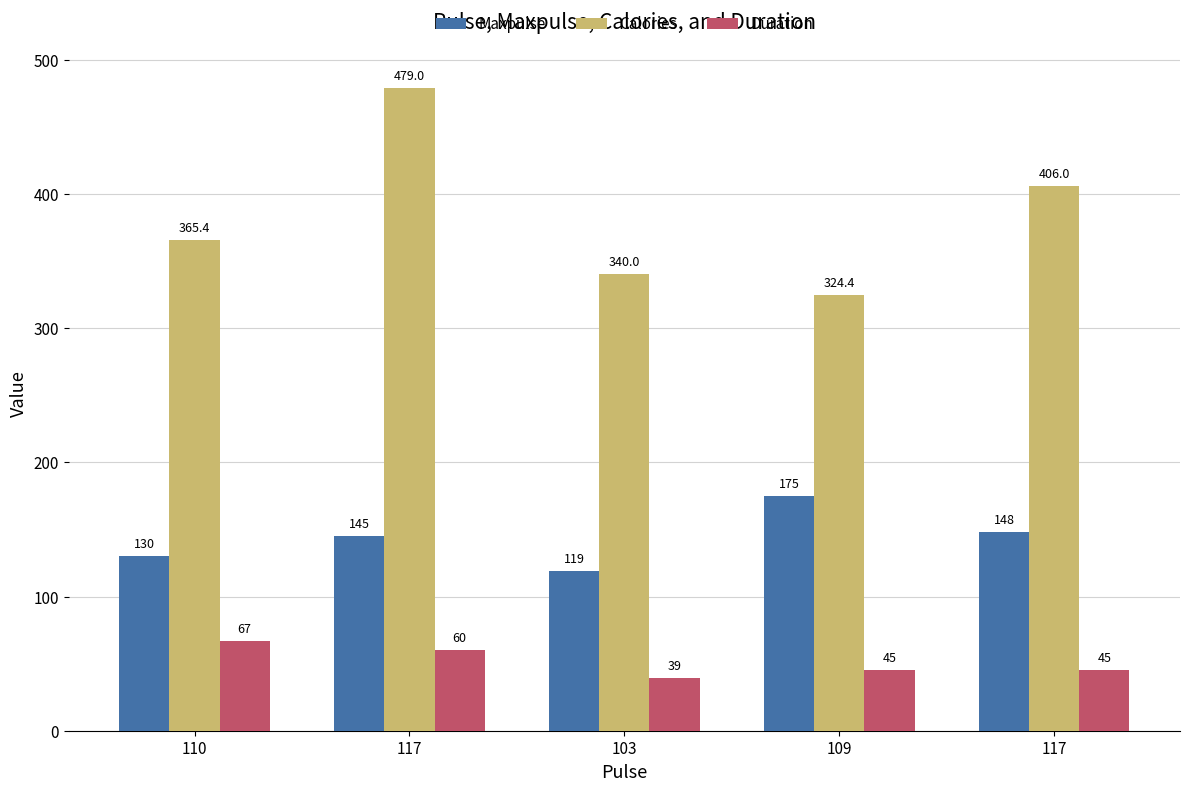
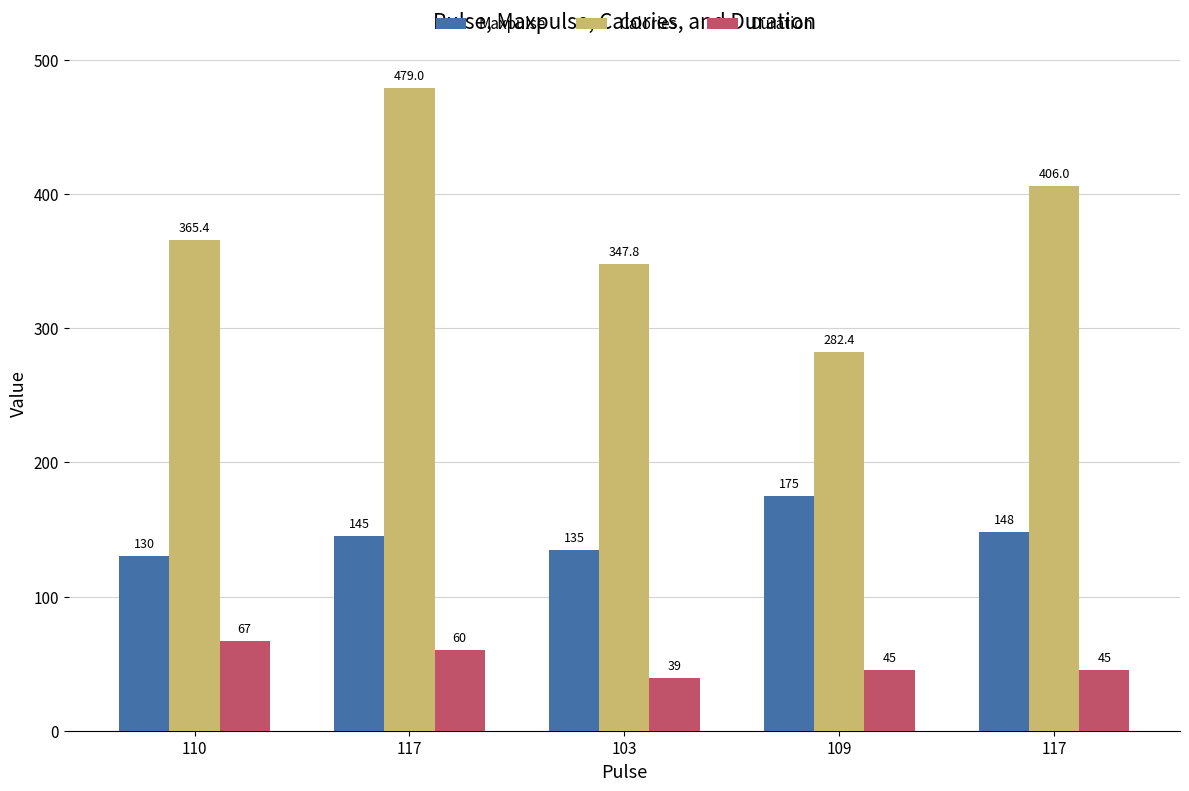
  {
    "Maxpulse": {
      "110": 130,
-     "103": 119,
+     "103": 135,
      "109": 175
    },
    "Calories": {
      "110": 365.4,
-     "103": 340.0,
-     "109": 324.4
+     "103": 347.8,
+     "109": 282.4
    },
    "Duration": {
      "110": 67,
      "103": 39,
      "109": 45
    }
  }
